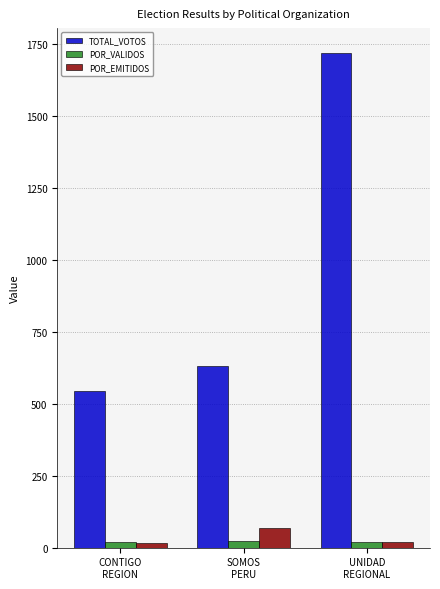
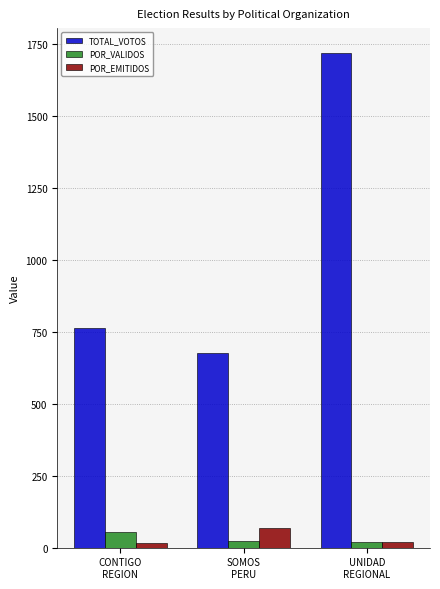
  {
    "TOTAL_VOTOS": {
-     "CONTIGO REGION": 540,
-     "SOMOS PERU": 630,
+     "CONTIGO REGION": 760,
+     "SOMOS PERU": 680,
      "UNIDAD REGIONAL": 1720
    },
    "POR_VALIDOS": {
-     "CONTIGO REGION": 20,
+     "CONTIGO REGION": 50,
      "SOMOS PERU": 20,
      "UNIDAD REGIONAL": 20
    },
    "POR_EMITIDOS": {
      "CONTIGO REGION": 20,
      "SOMOS PERU": 70,
      "UNIDAD REGIONAL": 20
    }
  }
